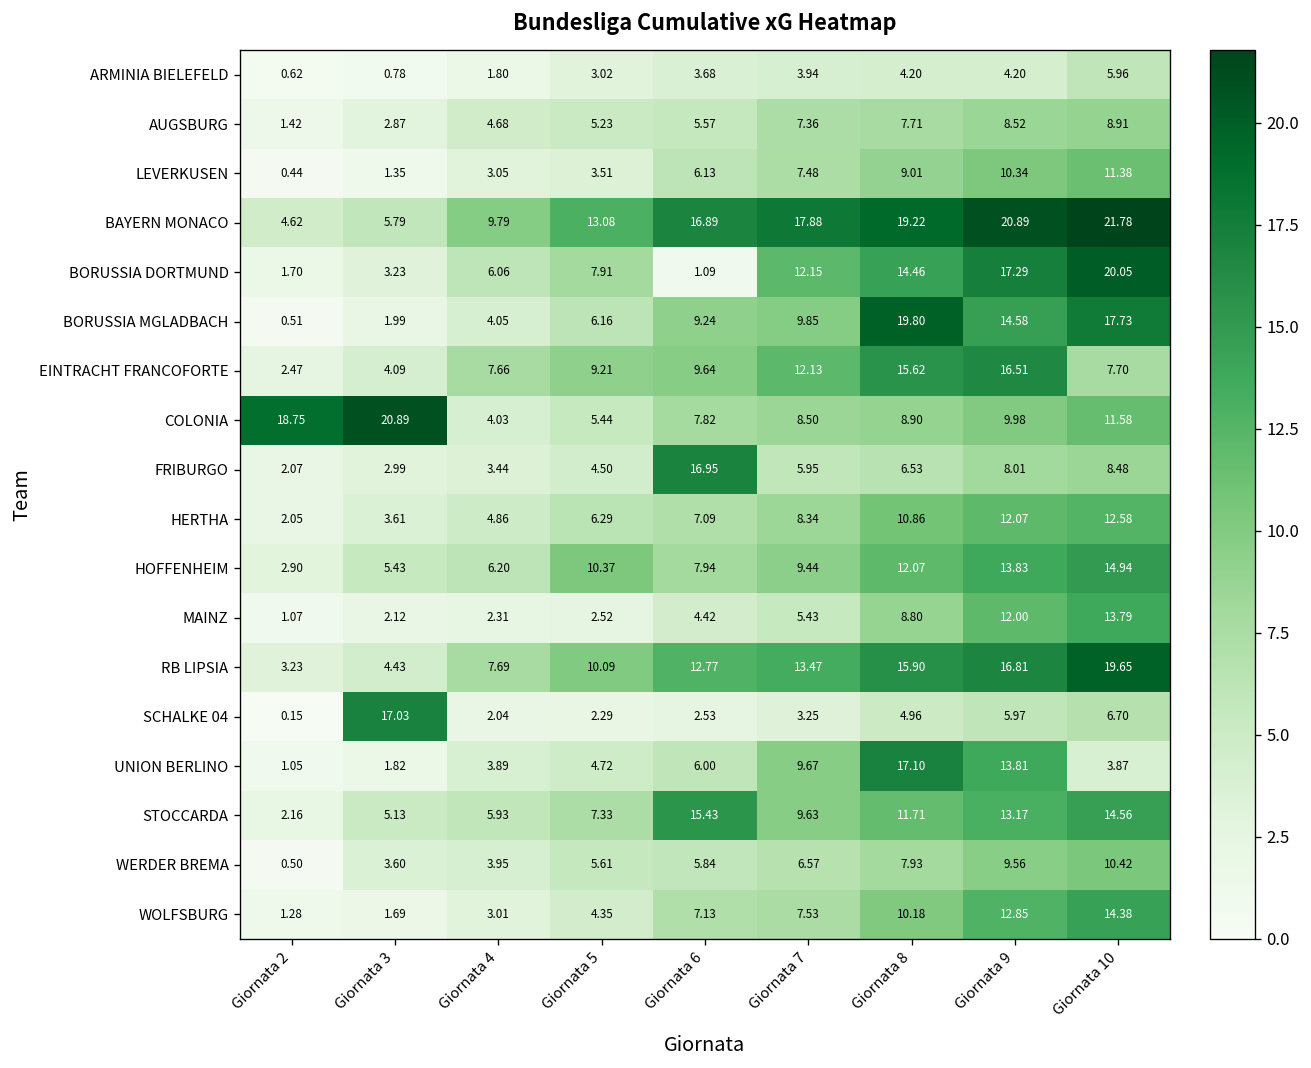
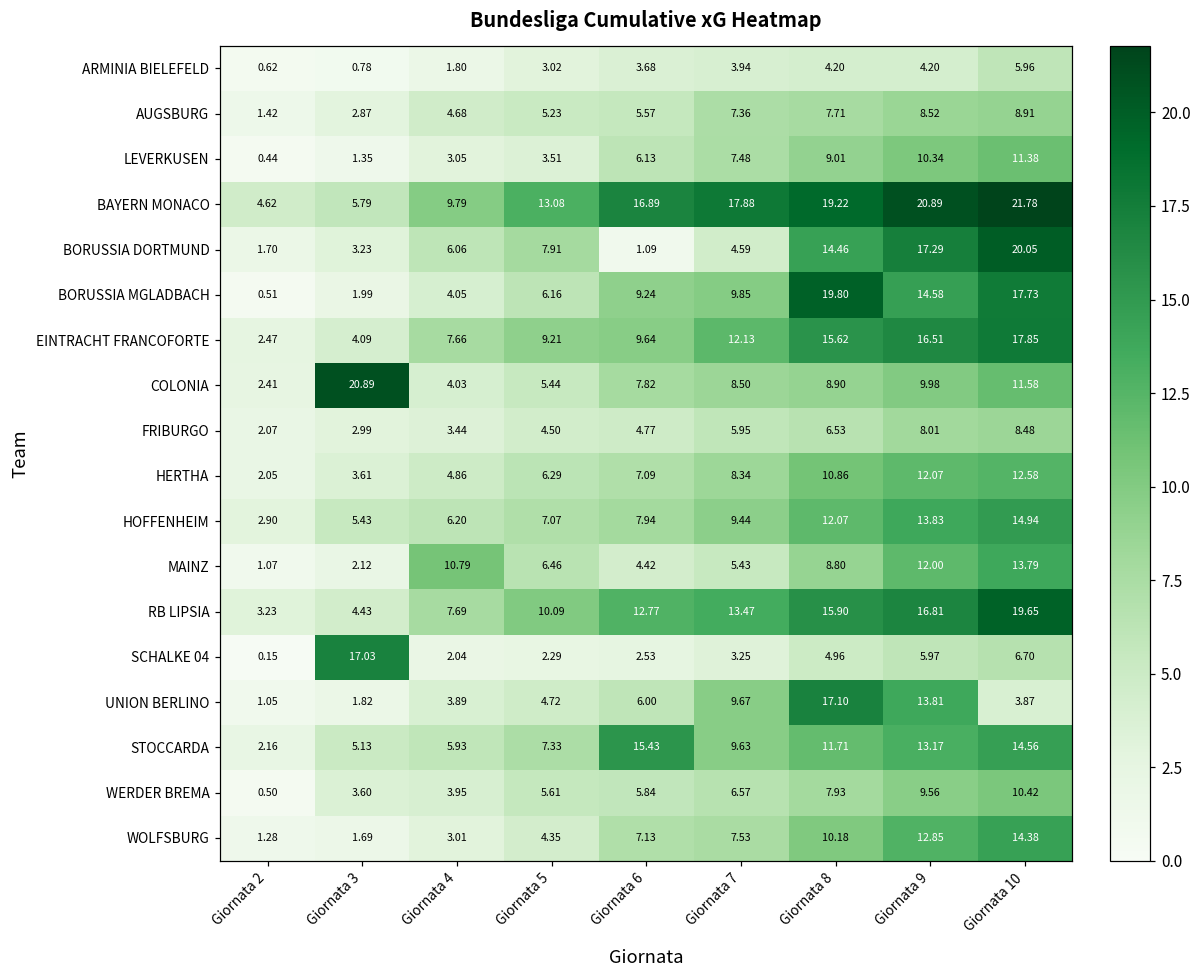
  {
    "ARMINIA BIELEFELD": {
      "Giornata 2": 0.62,
      "Giornata 3": 0.78,
      "Giornata 4": 1.80,
      "Giornata 5": 3.02,
      "Giornata 6": 3.68,
      "Giornata 7": 3.94,
      "Giornata 8": 4.20,
      "Giornata 9": 4.20,
      "Giornata 10": 5.96
    },
    "AUGSBURG": {
      "Giornata 2": 1.42,
      "Giornata 3": 2.87,
      "Giornata 4": 4.68,
      "Giornata 5": 5.23,
      "Giornata 6": 5.57,
      "Giornata 7": 7.36,
      "Giornata 8": 7.71,
      "Giornata 9": 8.52,
      "Giornata 10": 8.91
    },
    "LEVERKUSEN": {
      "Giornata 2": 0.44,
      "Giornata 3": 1.35,
      "Giornata 4": 3.05,
      "Giornata 5": 3.51,
      "Giornata 6": 6.13,
      "Giornata 7": 7.48,
      "Giornata 8": 9.01,
      "Giornata 9": 10.34,
      "Giornata 10": 11.38
    },
    "BAYERN MONACO": {
      "Giornata 2": 4.62,
      "Giornata 3": 5.79,
      "Giornata 4": 9.79,
      "Giornata 5": 13.08,
      "Giornata 6": 16.89,
      "Giornata 7": 17.88,
      "Giornata 8": 19.22,
      "Giornata 9": 20.89,
      "Giornata 10": 21.78
    },
    "BORUSSIA DORTMUND": {
      "Giornata 2": 1.70,
      "Giornata 3": 3.23,
      "Giornata 4": 6.06,
      "Giornata 5": 7.91,
      "Giornata 6": 1.09,
-     "Giornata 7": 12.15,
+     "Giornata 7": 4.59,
      "Giornata 8": 14.46,
      "Giornata 9": 17.29,
      "Giornata 10": 20.05
    },
    "BORUSSIA MGLADBACH": {
      "Giornata 2": 0.51,
      "Giornata 3": 1.99,
      "Giornata 4": 4.05,
      "Giornata 5": 6.16,
      "Giornata 6": 9.24,
      "Giornata 7": 9.85,
      "Giornata 8": 19.80,
      "Giornata 9": 14.58,
      "Giornata 10": 17.73
    },
    "EINTRACHT FRANCOFORTE": {
      "Giornata 2": 2.47,
      "Giornata 3": 4.09,
      "Giornata 4": 7.66,
      "Giornata 5": 9.21,
      "Giornata 6": 9.64,
      "Giornata 7": 12.13,
      "Giornata 8": 15.62,
      "Giornata 9": 16.51,
-     "Giornata 10": 7.70
+     "Giornata 10": 17.85
    },
    "COLONIA": {
-     "Giornata 2": 18.75,
+     "Giornata 2": 2.41,
      "Giornata 3": 20.89,
      "Giornata 4": 4.03,
      "Giornata 5": 5.44,
      "Giornata 6": 7.82,
      "Giornata 7": 8.50,
      "Giornata 8": 8.90,
      "Giornata 9": 9.98,
      "Giornata 10": 11.58
    },
    "FRIBURGO": {
      "Giornata 2": 2.07,
      "Giornata 3": 2.99,
      "Giornata 4": 3.44,
      "Giornata 5": 4.50,
-     "Giornata 6": 16.95,
+     "Giornata 6": 4.77,
      "Giornata 7": 5.95,
      "Giornata 8": 6.53,
      "Giornata 9": 8.01,
      "Giornata 10": 8.48
    },
    "HERTHA": {
      "Giornata 2": 2.05,
      "Giornata 3": 3.61,
      "Giornata 4": 4.86,
      "Giornata 5": 6.29,
      "Giornata 6": 7.09,
      "Giornata 7": 8.34,
      "Giornata 8": 10.86,
      "Giornata 9": 12.07,
      "Giornata 10": 12.58
    },
    "HOFFENHEIM": {
      "Giornata 2": 2.90,
      "Giornata 3": 5.43,
      "Giornata 4": 6.20,
-     "Giornata 5": 10.37,
+     "Giornata 5": 7.07,
      "Giornata 6": 7.94,
      "Giornata 7": 9.44,
      "Giornata 8": 12.07,
      "Giornata 9": 13.83,
      "Giornata 10": 14.94
    },
    "MAINZ": {
      "Giornata 2": 1.07,
      "Giornata 3": 2.12,
-     "Giornata 4": 2.31,
-     "Giornata 5": 2.52,
+     "Giornata 4": 10.79,
+     "Giornata 5": 6.46,
      "Giornata 6": 4.42,
      "Giornata 7": 5.43,
      "Giornata 8": 8.80,
      "Giornata 9": 12.00,
      "Giornata 10": 13.79
    },
    "RB LIPSIA": {
      "Giornata 2": 3.23,
      "Giornata 3": 4.43,
      "Giornata 4": 7.69,
      "Giornata 5": 10.09,
      "Giornata 6": 12.77,
      "Giornata 7": 13.47,
      "Giornata 8": 15.90,
      "Giornata 9": 16.81,
      "Giornata 10": 19.65
    },
    "SCHALKE 04": {
      "Giornata 2": 0.15,
      "Giornata 3": 17.03,
      "Giornata 4": 2.04,
      "Giornata 5": 2.29,
      "Giornata 6": 2.53,
      "Giornata 7": 3.25,
      "Giornata 8": 4.96,
      "Giornata 9": 5.97,
      "Giornata 10": 6.70
    },
    "UNION BERLINO": {
      "Giornata 2": 1.05,
      "Giornata 3": 1.82,
      "Giornata 4": 3.89,
      "Giornata 5": 4.72,
      "Giornata 6": 6.00,
      "Giornata 7": 9.67,
      "Giornata 8": 17.10,
      "Giornata 9": 13.81,
      "Giornata 10": 3.87
    },
    "STOCCARDA": {
      "Giornata 2": 2.16,
      "Giornata 3": 5.13,
      "Giornata 4": 5.93,
      "Giornata 5": 7.33,
      "Giornata 6": 15.43,
      "Giornata 7": 9.63,
      "Giornata 8": 11.71,
      "Giornata 9": 13.17,
      "Giornata 10": 14.56
    },
    "WERDER BREMA": {
      "Giornata 2": 0.50,
      "Giornata 3": 3.60,
      "Giornata 4": 3.95,
      "Giornata 5": 5.61,
      "Giornata 6": 5.84,
      "Giornata 7": 6.57,
      "Giornata 8": 7.93,
      "Giornata 9": 9.56,
      "Giornata 10": 10.42
    },
    "WOLFSBURG": {
      "Giornata 2": 1.28,
      "Giornata 3": 1.69,
      "Giornata 4": 3.01,
      "Giornata 5": 4.35,
      "Giornata 6": 7.13,
      "Giornata 7": 7.53,
      "Giornata 8": 10.18,
      "Giornata 9": 12.85,
      "Giornata 10": 14.38
    }
  }
